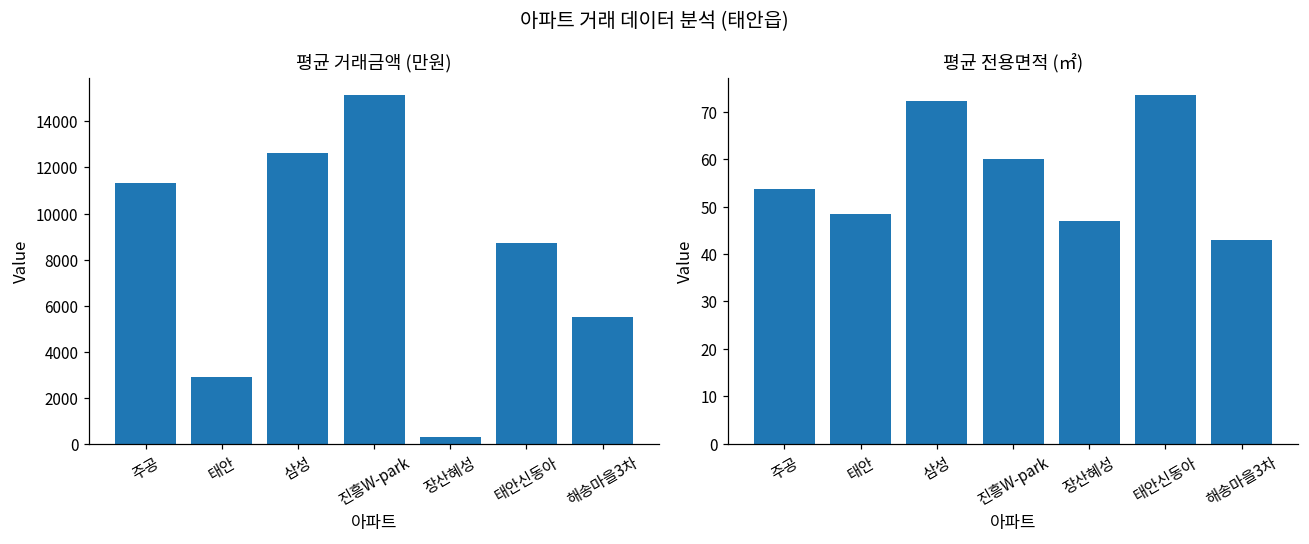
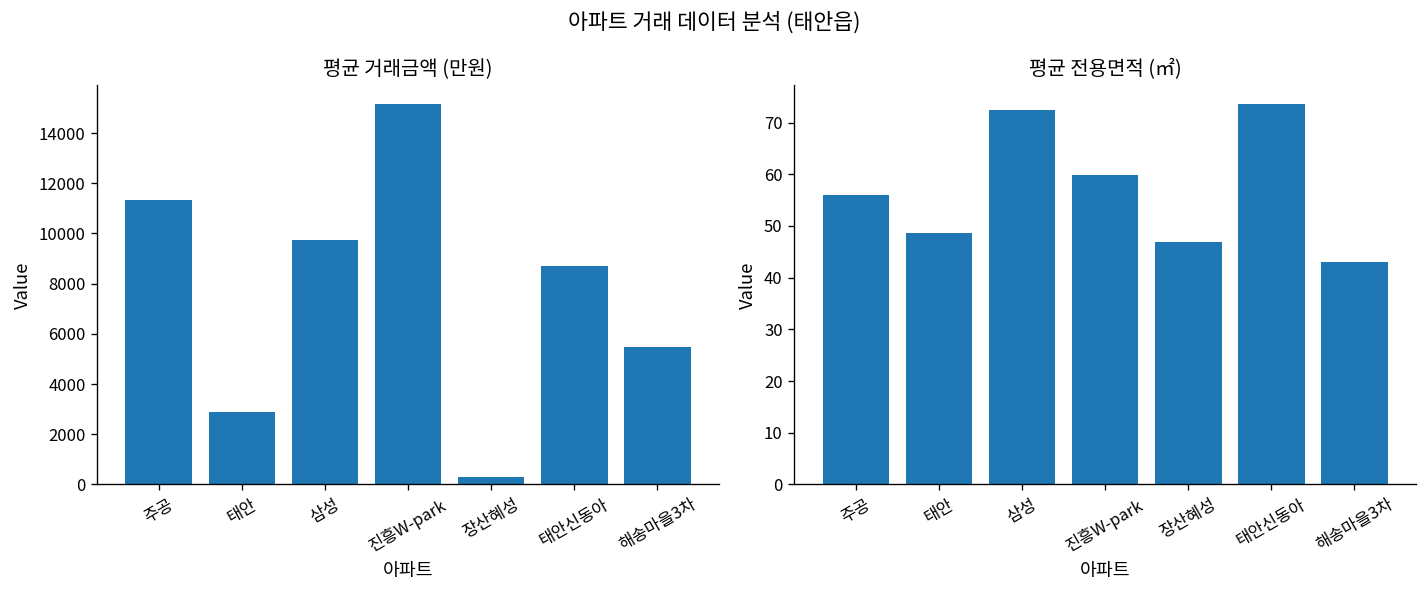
  {
    "평균 거래금액 (만원)": {
      "주공": 11300,
      "태안": 2900,
-     "삼성": 12600,
+     "삼성": 9800,
      "진흥W-park": 15200,
      "장산혜성": 300,
      "태안신동아": 8700,
      "해송마을3차": 5500
    },
    "평균 전용면적 (㎡)": {
-     "주공": 54,
+     "주공": 56,
      "태안": 49,
      "삼성": 72,
      "진흥W-park": 60,
      "장산혜성": 47,
      "태안신동아": 74,
      "해송마을3차": 43
    }
  }
